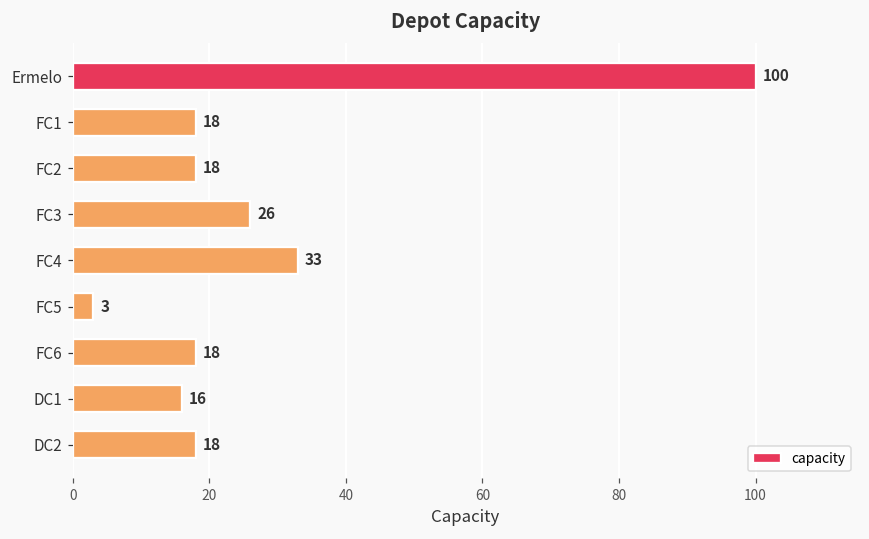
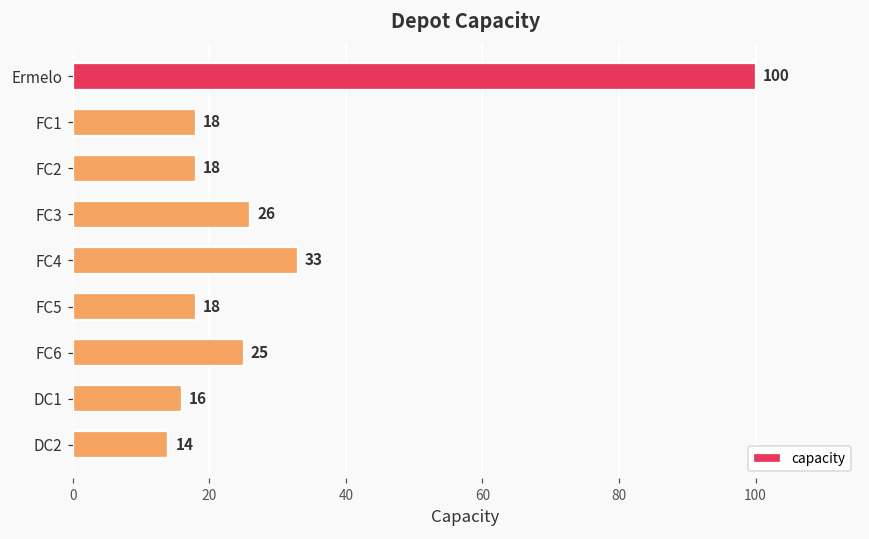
  {
    "Ermelo": 100,
    "FC1": 18,
    "FC2": 18,
    "FC3": 26,
    "FC4": 33,
-   "FC5": 3,
-   "FC6": 18,
+   "FC5": 18,
+   "FC6": 25,
    "DC1": 16,
-   "DC2": 18
+   "DC2": 14
  }
